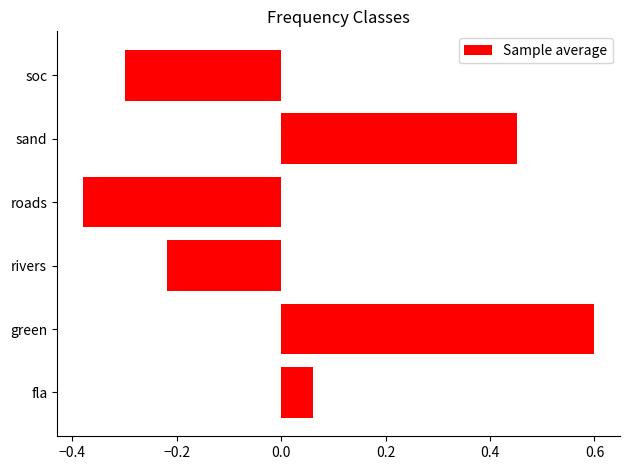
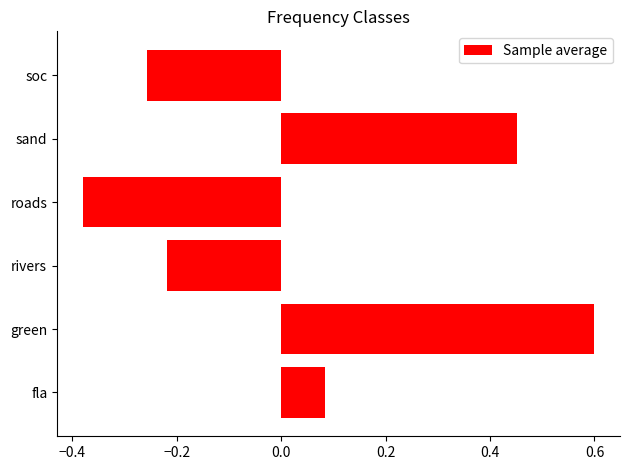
  {
-   "soc": -0.30,
+   "soc": -0.26,
    "sand": 0.45,
    "roads": -0.38,
    "rivers": -0.22,
    "green": 0.60,
-   "fla": 0.06
+   "fla": 0.08
  }
